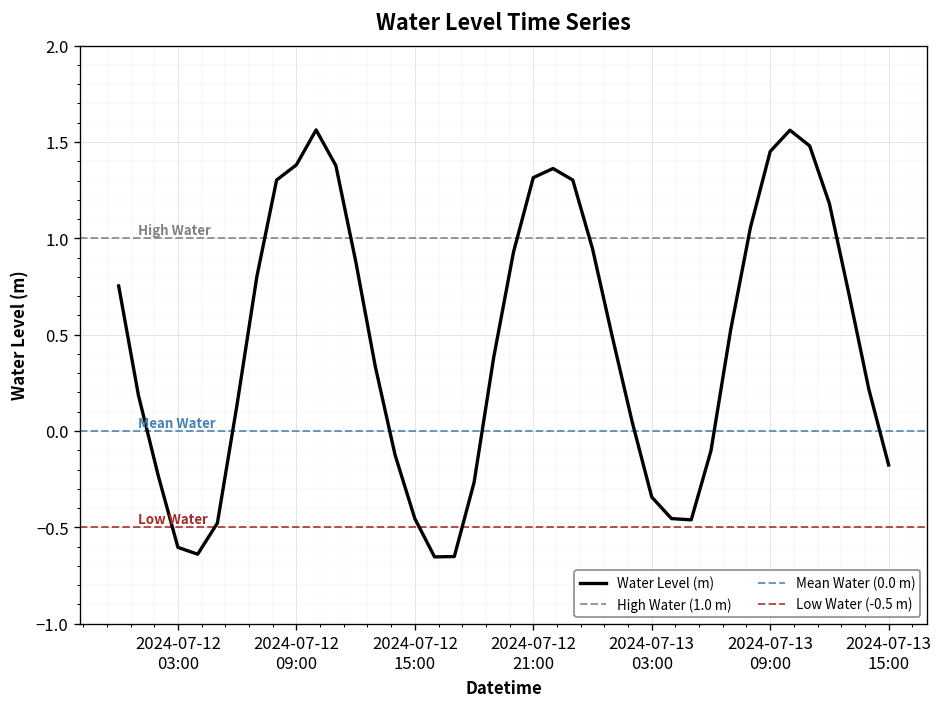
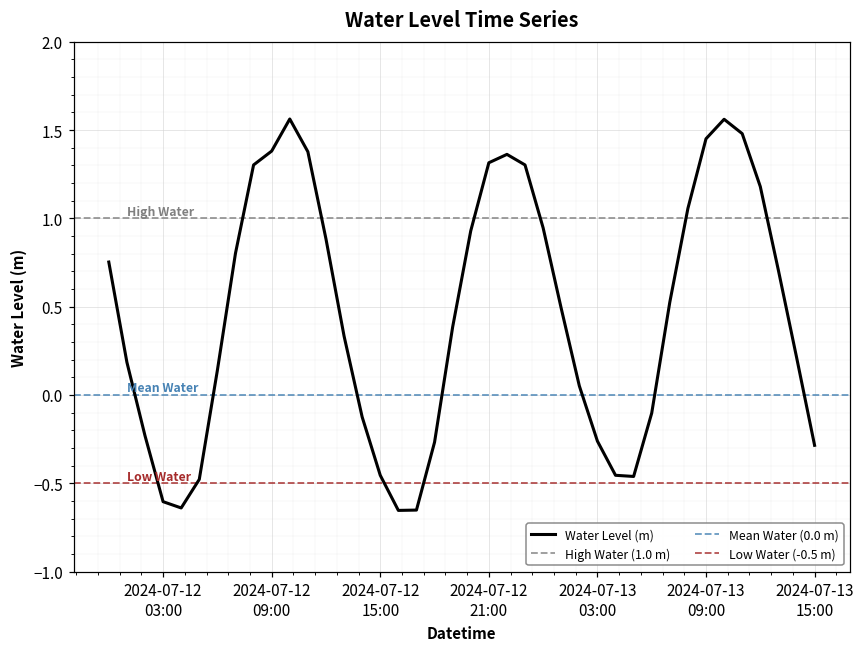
  {
    "2024-07-12 03:00": -0.60,
    "2024-07-12 09:00": 1.38,
    "2024-07-12 15:00": -0.45,
    "2024-07-12 21:00": 1.31,
-   "2024-07-13 03:00": -0.34,
+   "2024-07-13 03:00": -0.26,
    "2024-07-13 09:00": 1.45,
-   "2024-07-13 15:00": -0.18
+   "2024-07-13 15:00": -0.29
  }
